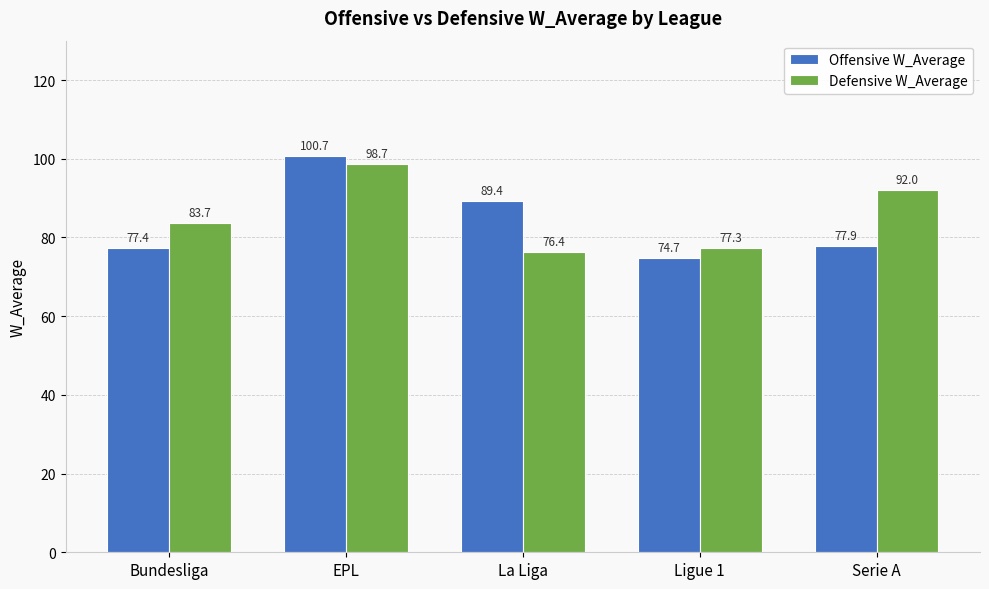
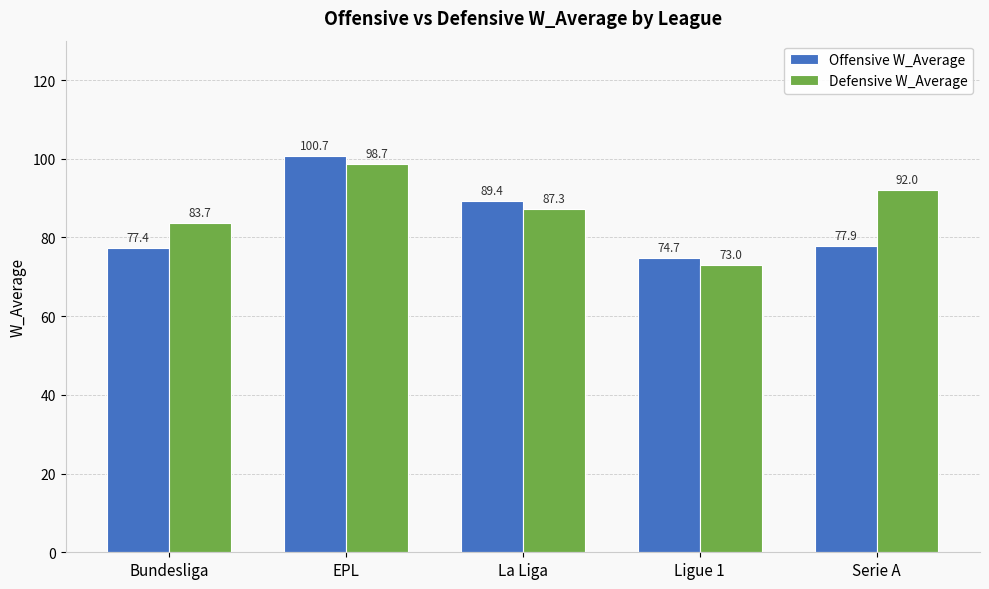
  {
    "Offensive W_Average": {
      "Bundesliga": 77.4,
      "EPL": 100.7,
      "La Liga": 89.4,
      "Ligue 1": 74.7,
      "Serie A": 77.9
    },
    "Defensive W_Average": {
      "Bundesliga": 83.7,
      "EPL": 98.7,
-     "La Liga": 76.4,
-     "Ligue 1": 77.3,
+     "La Liga": 87.3,
+     "Ligue 1": 73.0,
      "Serie A": 92.0
    }
  }
